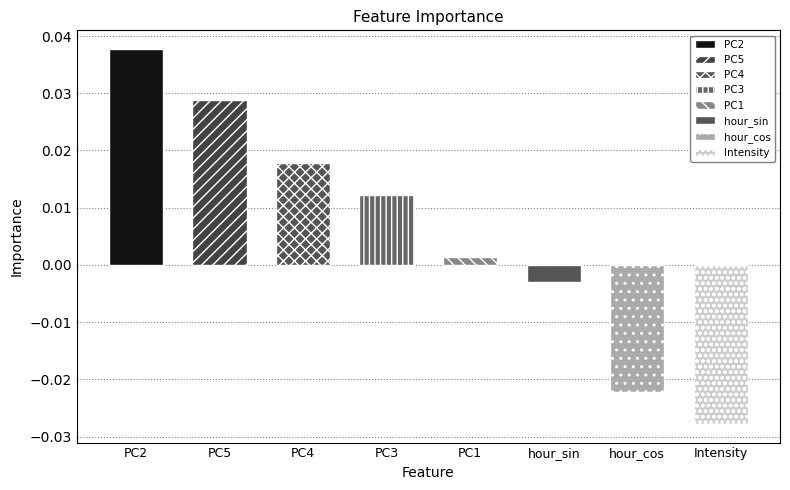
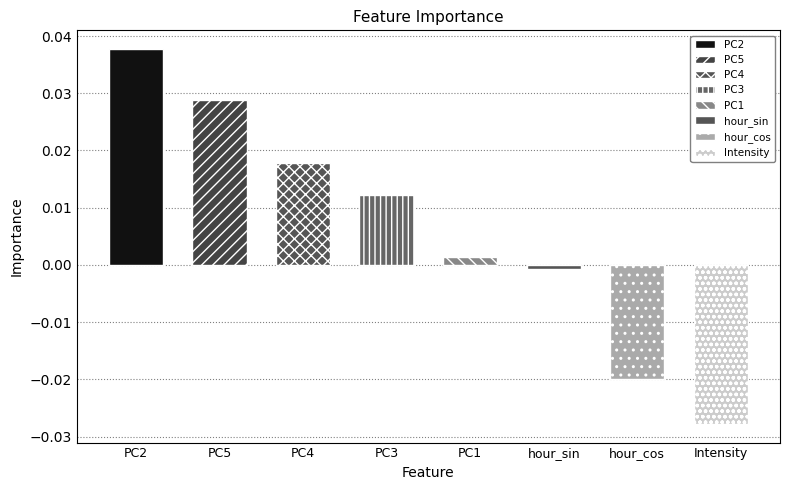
  {
    "PC2": 0.038,
    "PC5": 0.029,
    "PC4": 0.018,
    "PC3": 0.012,
    "PC1": 0.001,
-   "hour_sin": -0.003,
-   "hour_cos": -0.022,
+   "hour_sin": -0.001,
+   "hour_cos": -0.020,
    "Intensity": -0.028
  }
